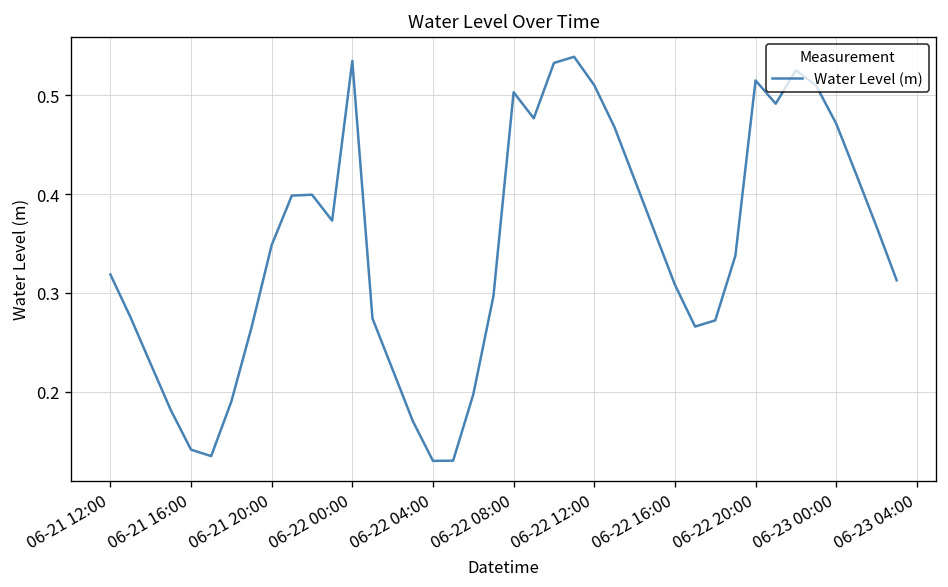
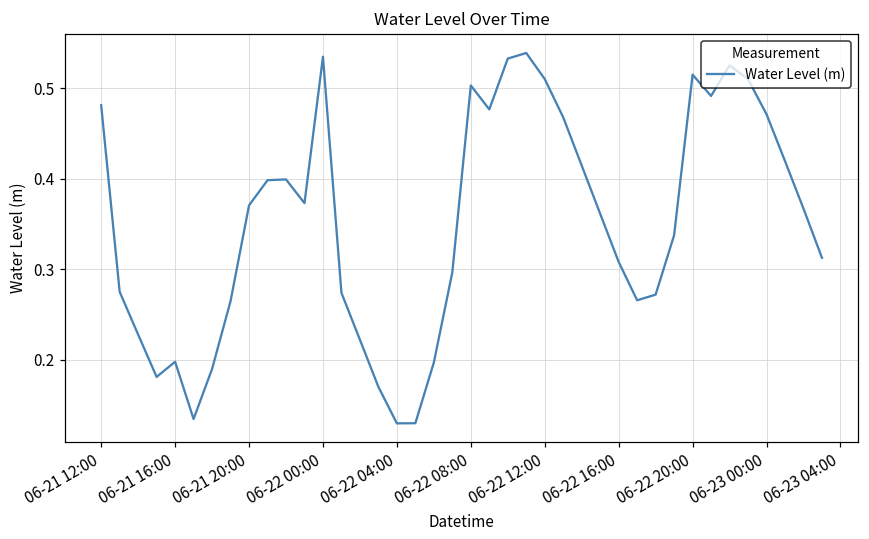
  {
-   "06-21 12:00": 0.32,
-   "06-21 16:00": 0.14,
-   "06-21 20:00": 0.35,
+   "06-21 12:00": 0.48,
+   "06-21 16:00": 0.20,
+   "06-21 20:00": 0.37,
    "06-22 00:00": 0.53,
    "06-22 04:00": 0.13,
    "06-22 08:00": 0.50,
    "06-22 12:00": 0.51,
    "06-22 16:00": 0.31,
    "06-22 20:00": 0.52,
    "06-23 00:00": 0.47
  }
